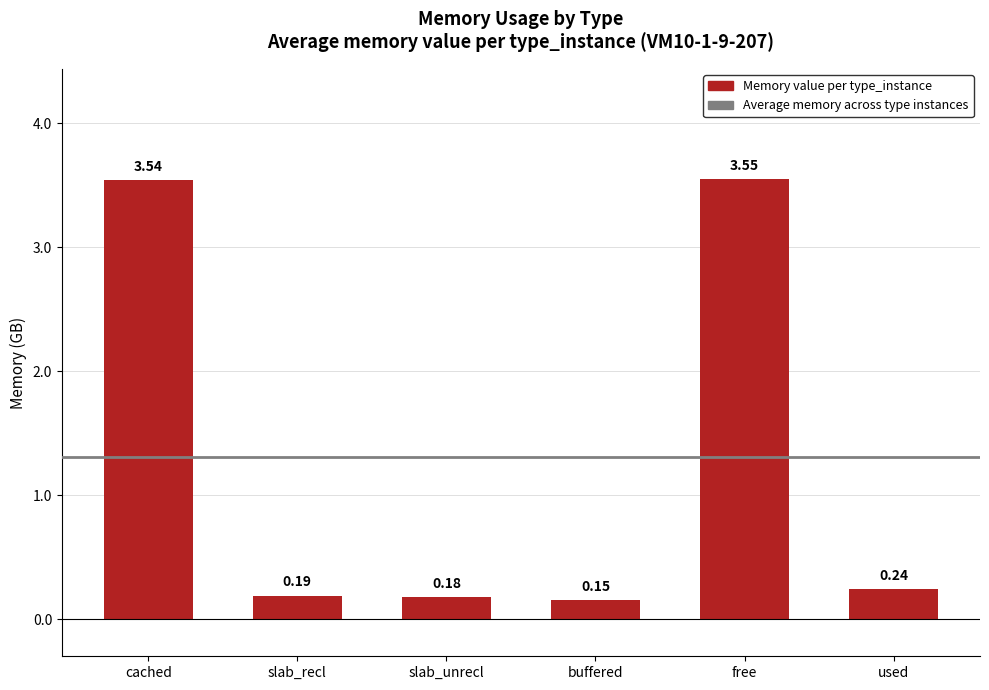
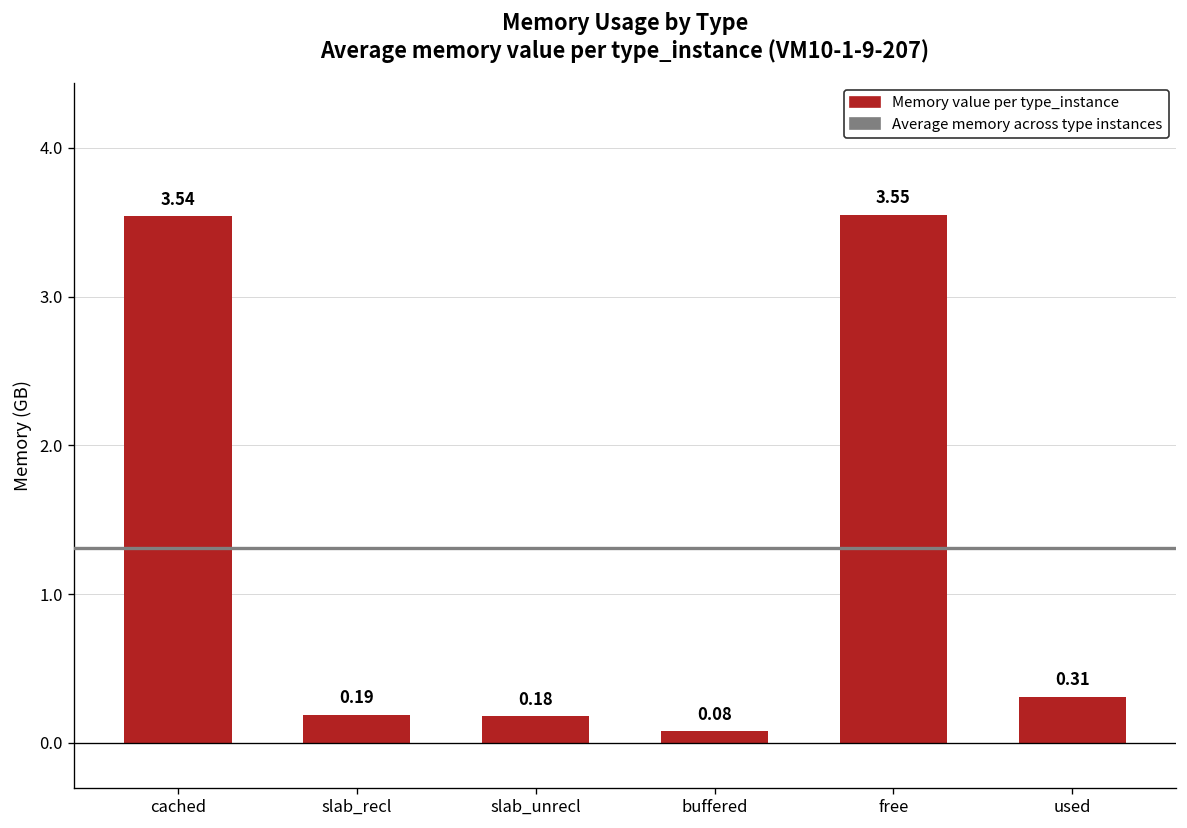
  {
    "cached": 3.54,
    "slab_recl": 0.19,
    "slab_unrecl": 0.18,
-   "buffered": 0.15,
+   "buffered": 0.08,
    "free": 3.55,
-   "used": 0.24
+   "used": 0.31
  }
